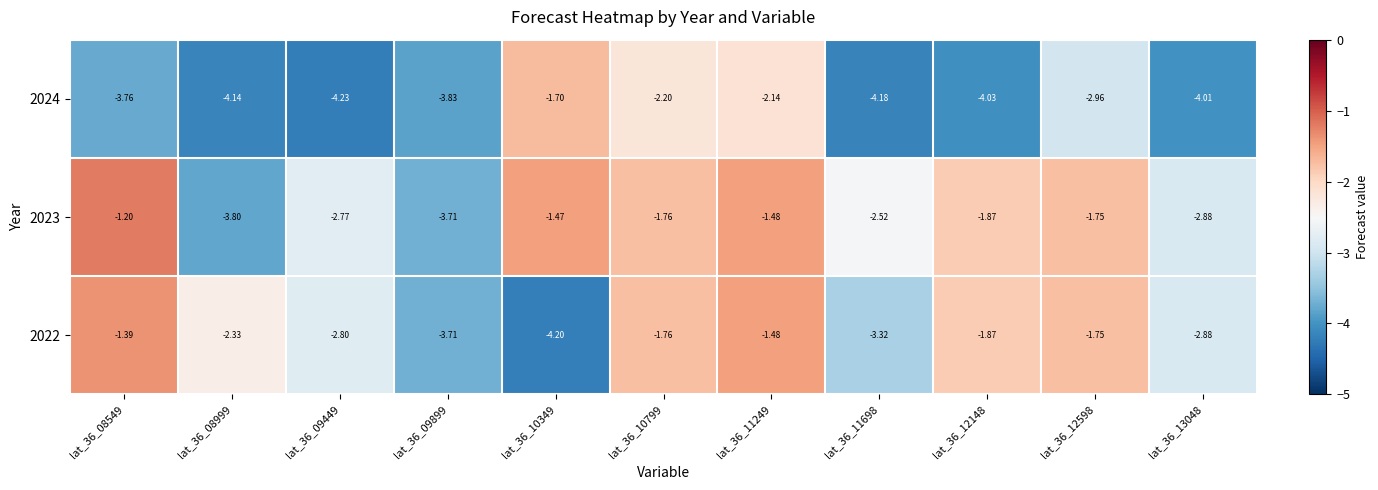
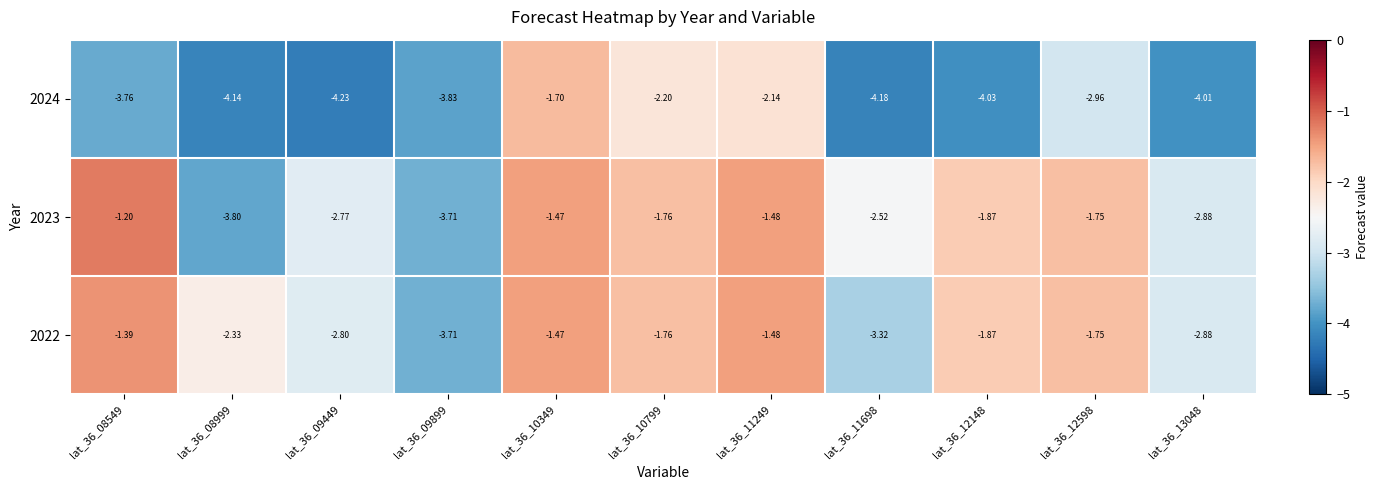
  {
    "2024": {
      "lat_36_08549": -3.76,
      "lat_36_08999": -4.14,
      "lat_36_09449": -4.23,
      "lat_36_09899": -3.83,
      "lat_36_10349": -1.70,
      "lat_36_10799": -2.20,
      "lat_36_11249": -2.14,
      "lat_36_11698": -4.18,
      "lat_36_12148": -4.03,
      "lat_36_12598": -2.96,
      "lat_36_13048": -4.01
    },
    "2023": {
      "lat_36_08549": -1.20,
      "lat_36_08999": -3.80,
      "lat_36_09449": -2.77,
      "lat_36_09899": -3.71,
      "lat_36_10349": -1.47,
      "lat_36_10799": -1.76,
      "lat_36_11249": -1.48,
      "lat_36_11698": -2.52,
      "lat_36_12148": -1.87,
      "lat_36_12598": -1.75,
      "lat_36_13048": -2.88
    },
    "2022": {
      "lat_36_08549": -1.39,
      "lat_36_08999": -2.33,
      "lat_36_09449": -2.80,
      "lat_36_09899": -3.71,
-     "lat_36_10349": -4.20,
+     "lat_36_10349": -1.47,
      "lat_36_10799": -1.76,
      "lat_36_11249": -1.48,
      "lat_36_11698": -3.32,
      "lat_36_12148": -1.87,
      "lat_36_12598": -1.75,
      "lat_36_13048": -2.88
    }
  }
